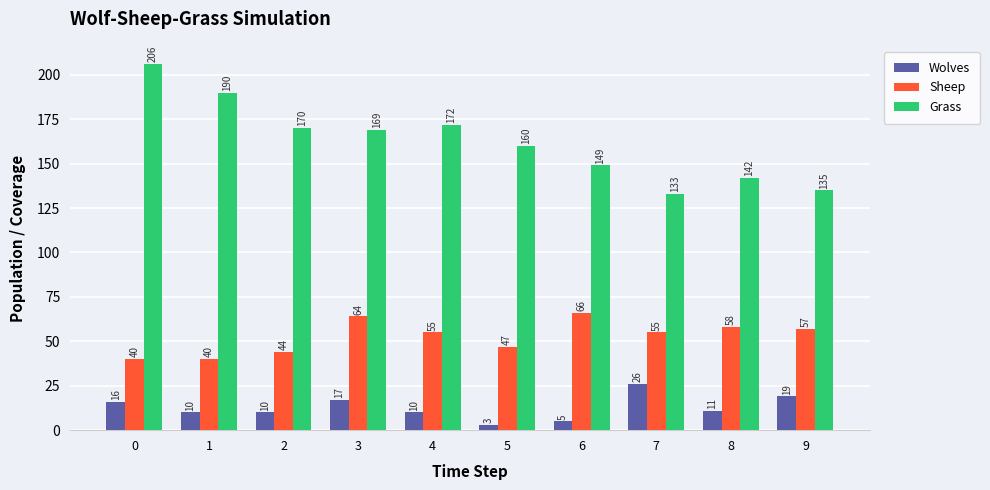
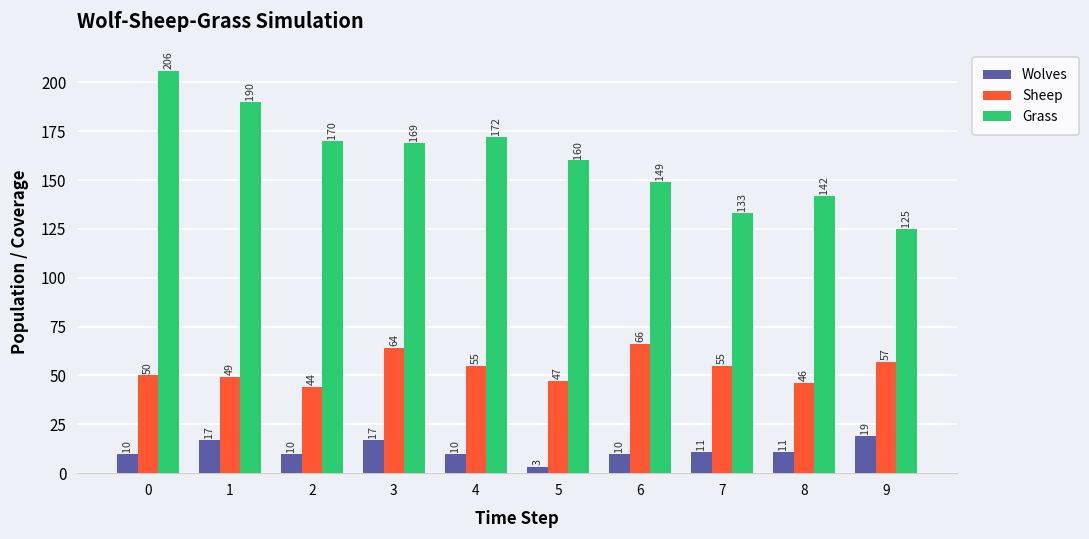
  {
    "Wolves": {
-     "0": 16,
-     "1": 10,
+     "0": 10,
+     "1": 17,
      "2": 10,
      "3": 17,
      "4": 10,
      "5": 3,
-     "6": 5,
-     "7": 26,
+     "6": 10,
+     "7": 11,
      "8": 11,
      "9": 19
    },
    "Sheep": {
-     "0": 40,
-     "1": 40,
+     "0": 50,
+     "1": 49,
      "2": 44,
      "3": 64,
      "4": 55,
      "5": 47,
      "6": 66,
      "7": 55,
-     "8": 58,
+     "8": 46,
      "9": 57
    },
    "Grass": {
      "0": 206,
      "1": 190,
      "2": 170,
      "3": 169,
      "4": 172,
      "5": 160,
      "6": 149,
      "7": 133,
      "8": 142,
-     "9": 135
+     "9": 125
    }
  }
